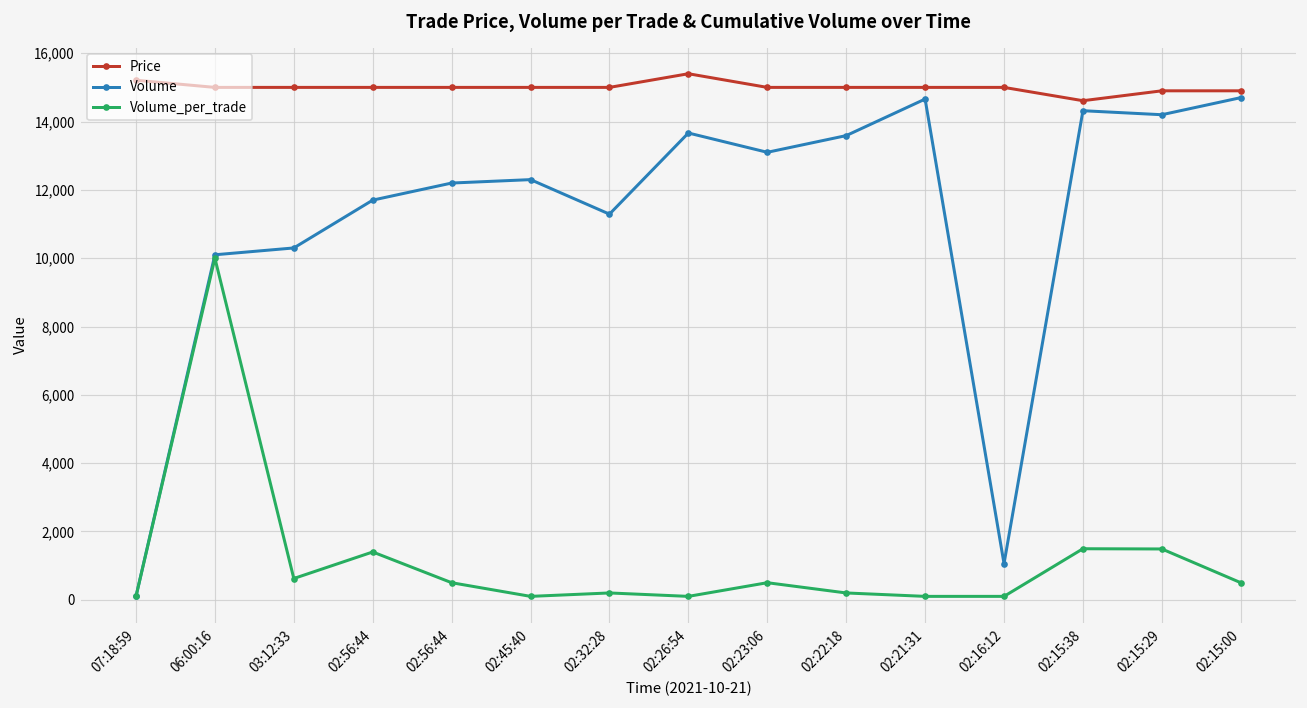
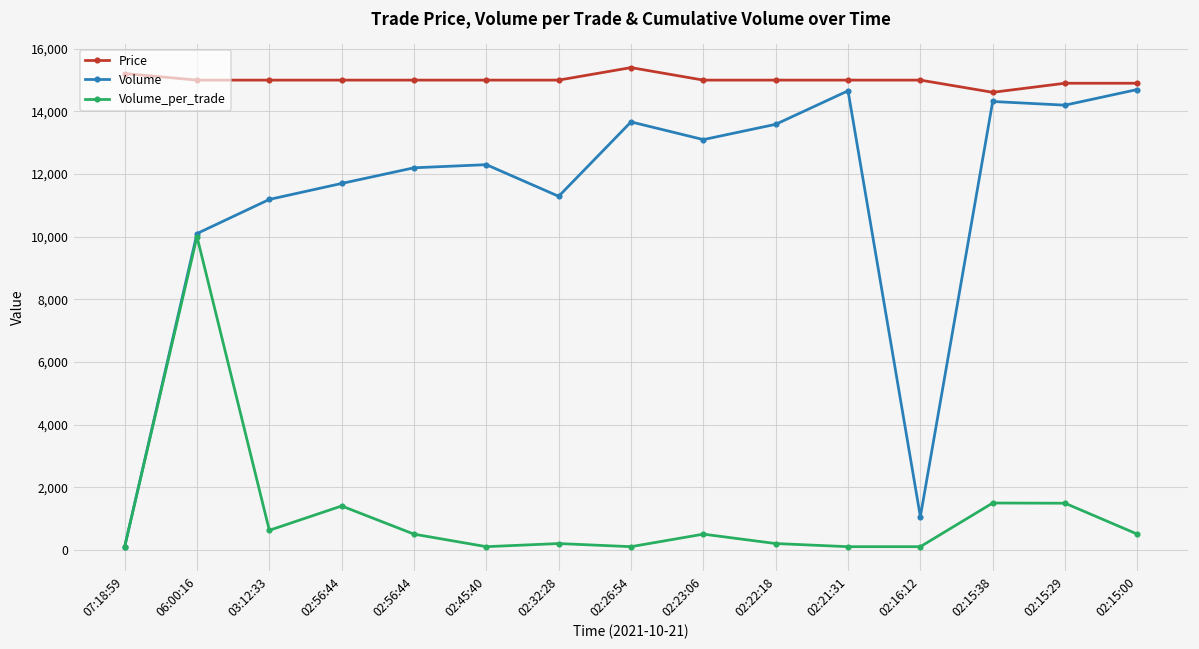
  {
    "Price": {
      "03:12:33": "15,000",
      "02:45:40": "15,000",
      "02:32:28": "15,000",
      "02:26:54": "15,400",
      "02:23:06": "15,000",
      "02:22:18": "15,000",
      "02:21:31": "15,000",
      "02:16:12": "15,000",
      "02:15:38": "14,600",
      "02:15:29": "14,900",
      "02:15:00": "14,900"
    },
    "Volume": {
      "06:00:16": "10,100",
-     "03:12:33": "10,300",
+     "03:12:33": "11,200",
      "02:45:40": "12,300",
      "02:32:28": "11,300",
      "02:26:54": "13,700",
      "02:23:06": "13,100",
      "02:22:18": "13,600",
      "02:21:31": "14,700",
      "02:16:12": "1,100",
      "02:15:38": "14,300",
      "02:15:29": "14,200",
      "02:15:00": "14,700"
    },
    "Volume_per_trade": {
      "06:00:16": "10,000",
      "03:12:33": "600",
      "02:45:40": "100",
      "02:32:28": "200",
      "02:26:54": "100",
      "02:23:06": "500",
      "02:22:18": "200",
      "02:21:31": "100",
      "02:16:12": "100",
      "02:15:38": "1,500",
      "02:15:29": "1,500",
      "02:15:00": "500"
    }
  }
